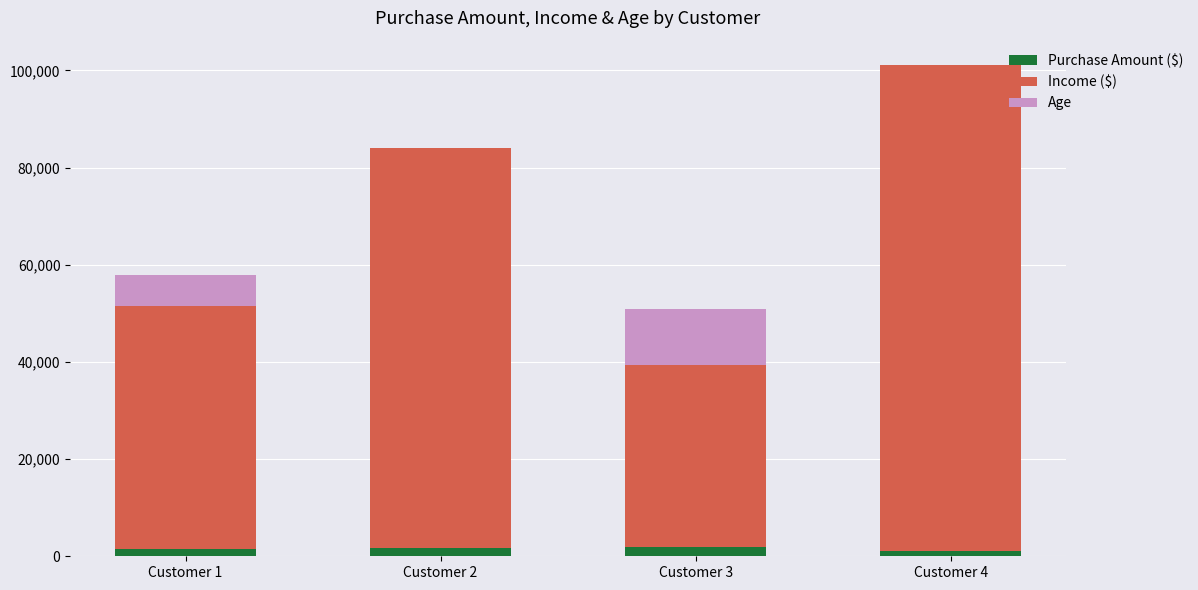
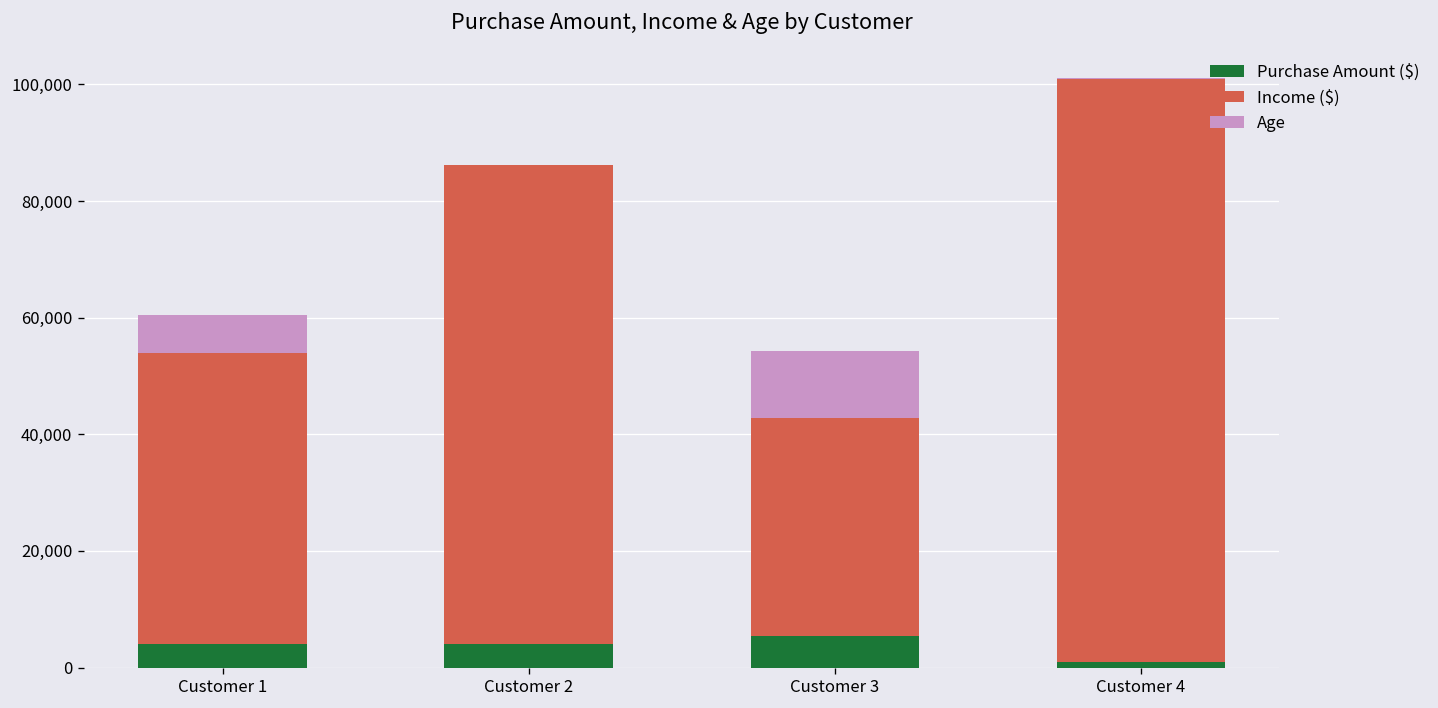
  {
    "Purchase Amount ($)": {
-     "Customer 1": "2,000",
-     "Customer 2": "2,000",
-     "Customer 3": "2,000",
+     "Customer 1": "4,000",
+     "Customer 2": "4,000",
+     "Customer 3": "5,000",
      "Customer 4": "1,000"
    },
    "Income ($)": {
      "Customer 1": "50,000",
      "Customer 2": "82,000",
      "Customer 3": "37,000",
      "Customer 4": "100,000"
    },
    "Age": {
      "Customer 1": "6,000",
      "Customer 3": "12,000"
    }
  }
